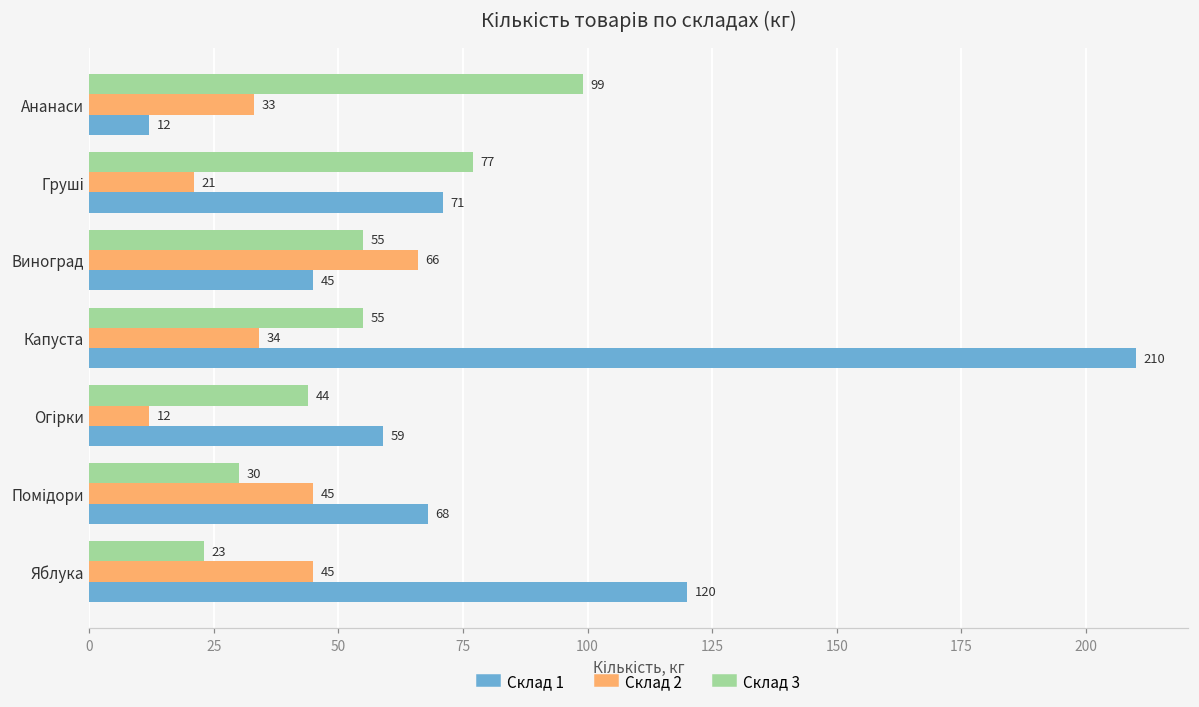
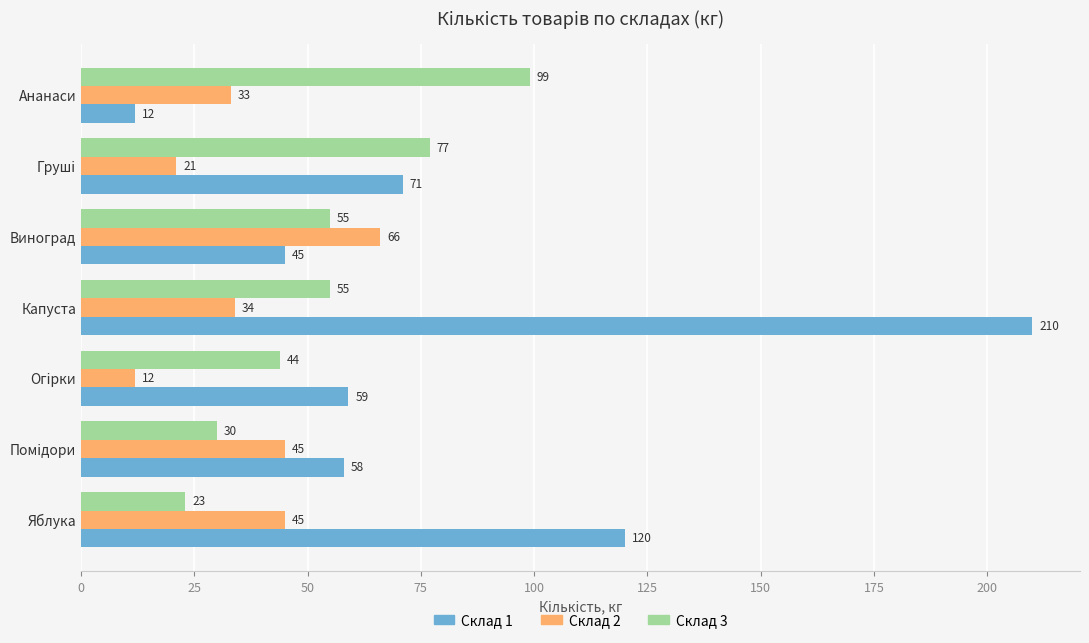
  {
    "Склад 1": {
      "Ананаси": 12,
      "Груші": 71,
      "Виноград": 45,
      "Капуста": 210,
      "Огірки": 59,
-     "Помідори": 68,
+     "Помідори": 58,
      "Яблука": 120
    },
    "Склад 2": {
      "Ананаси": 33,
      "Груші": 21,
      "Виноград": 66,
      "Капуста": 34,
      "Огірки": 12,
      "Помідори": 45,
      "Яблука": 45
    },
    "Склад 3": {
      "Ананаси": 99,
      "Груші": 77,
      "Виноград": 55,
      "Капуста": 55,
      "Огірки": 44,
      "Помідори": 30,
      "Яблука": 23
    }
  }
